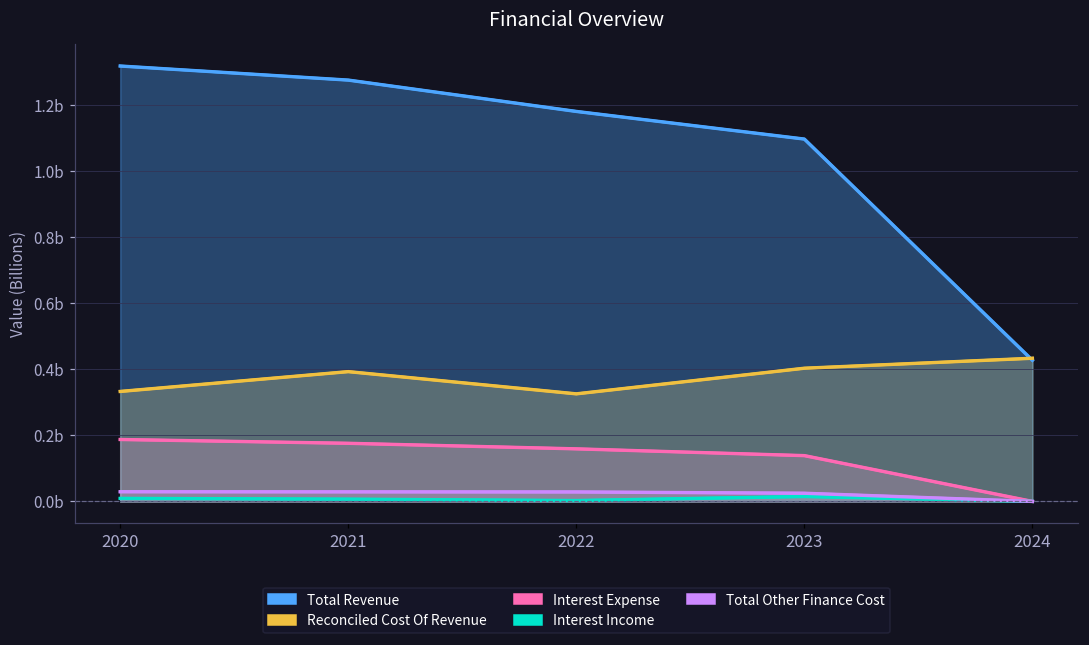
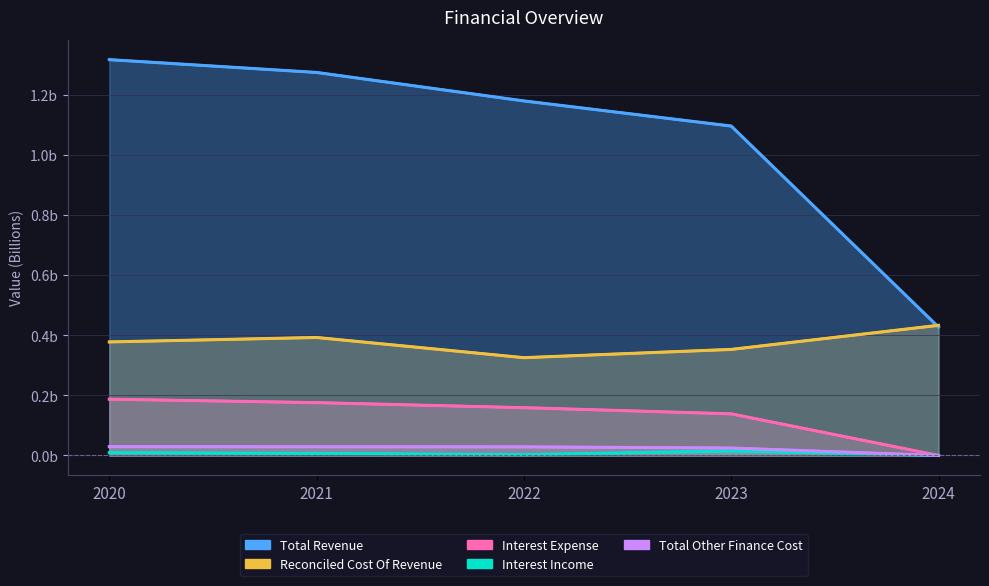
  {
    "Reconciled Cost Of Revenue": {
-     "2020": "0.33b",
+     "2020": "0.38b",
      "2021": "0.39b",
      "2022": "0.33b",
-     "2023": "0.40b"
+     "2023": "0.35b"
    }
  }
